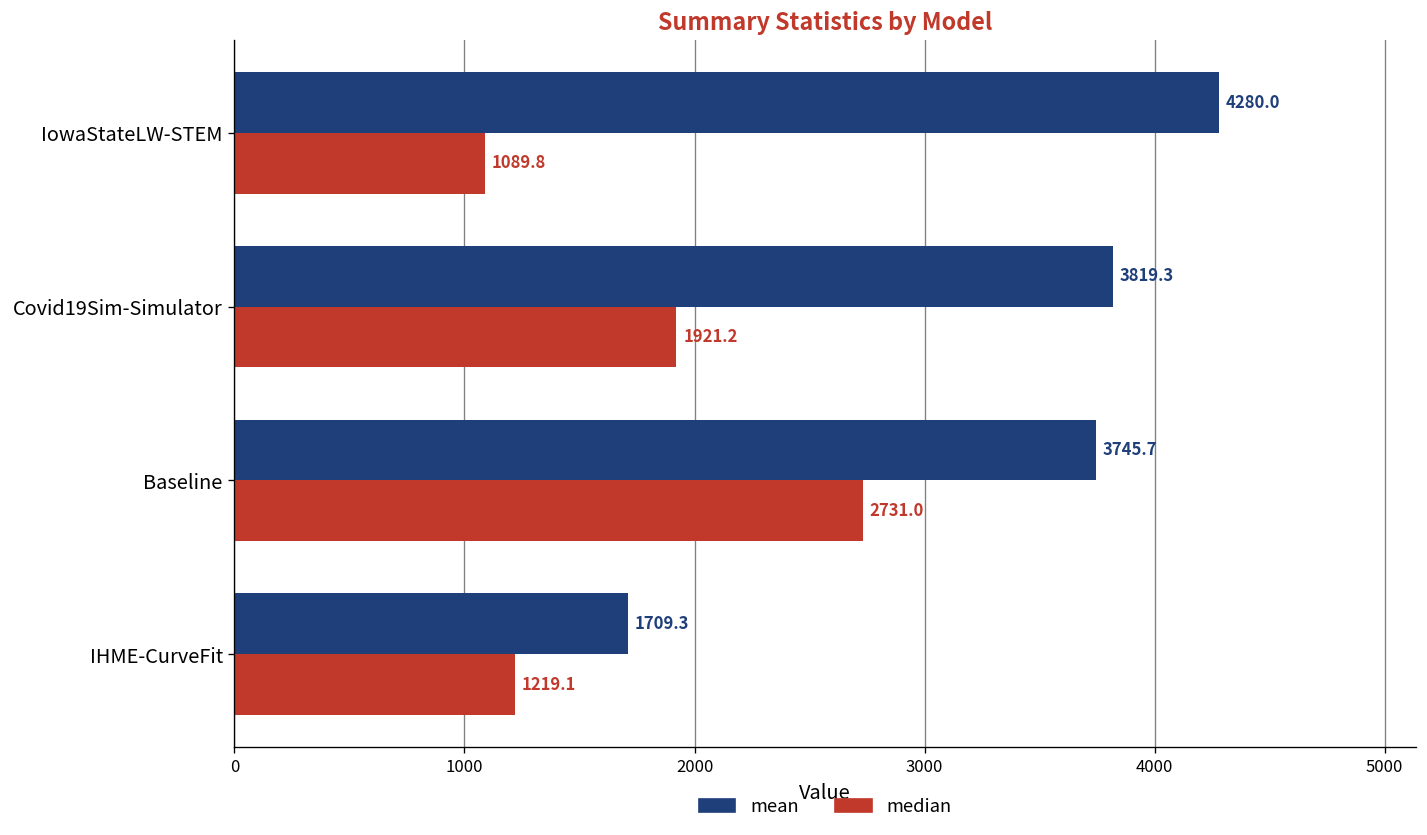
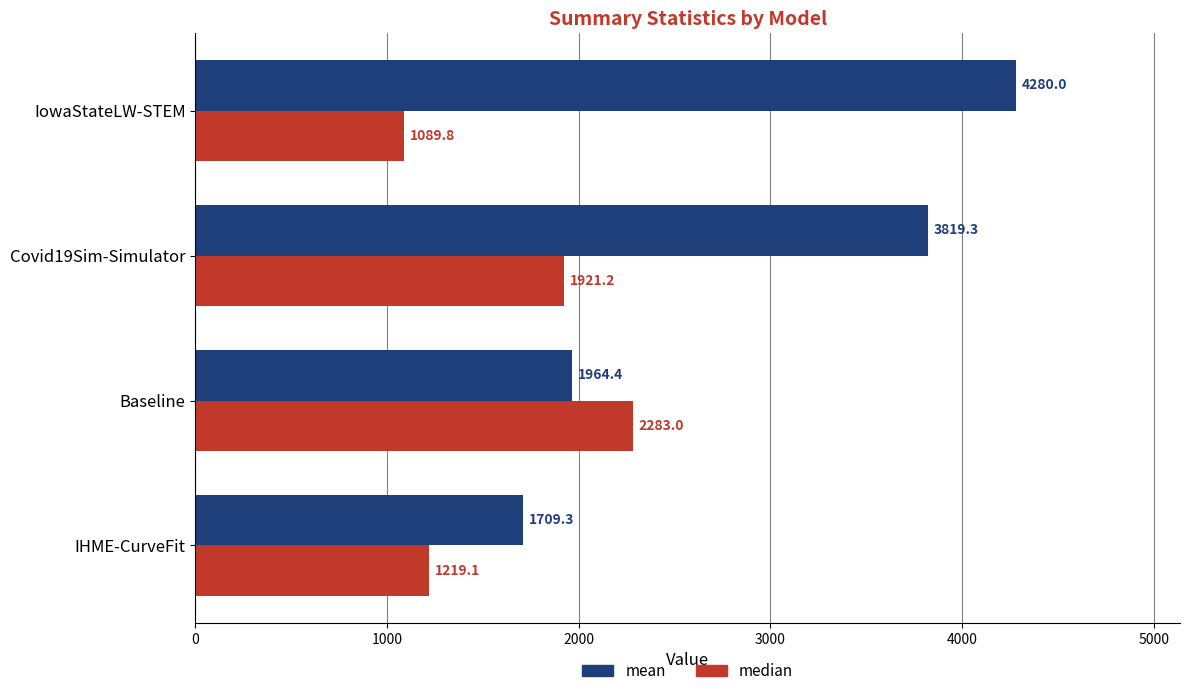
  {
    "mean": {
      "IowaStateLW-STEM": 4280.0,
      "Covid19Sim-Simulator": 3819.3,
-     "Baseline": 3745.7,
+     "Baseline": 1964.4,
      "IHME-CurveFit": 1709.3
    },
    "median": {
      "IowaStateLW-STEM": 1089.8,
      "Covid19Sim-Simulator": 1921.2,
-     "Baseline": 2731.0,
+     "Baseline": 2283.0,
      "IHME-CurveFit": 1219.1
    }
  }
